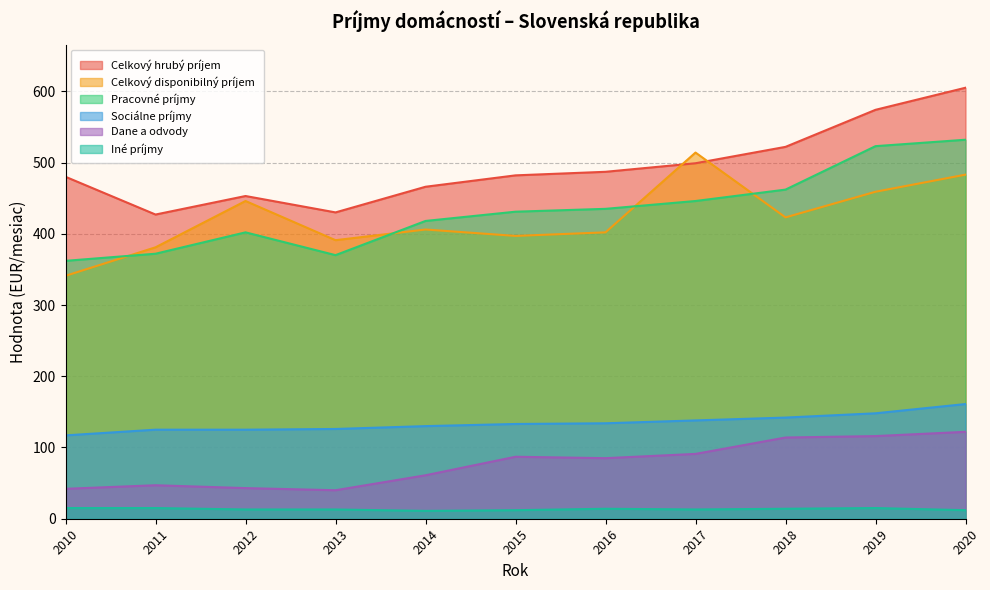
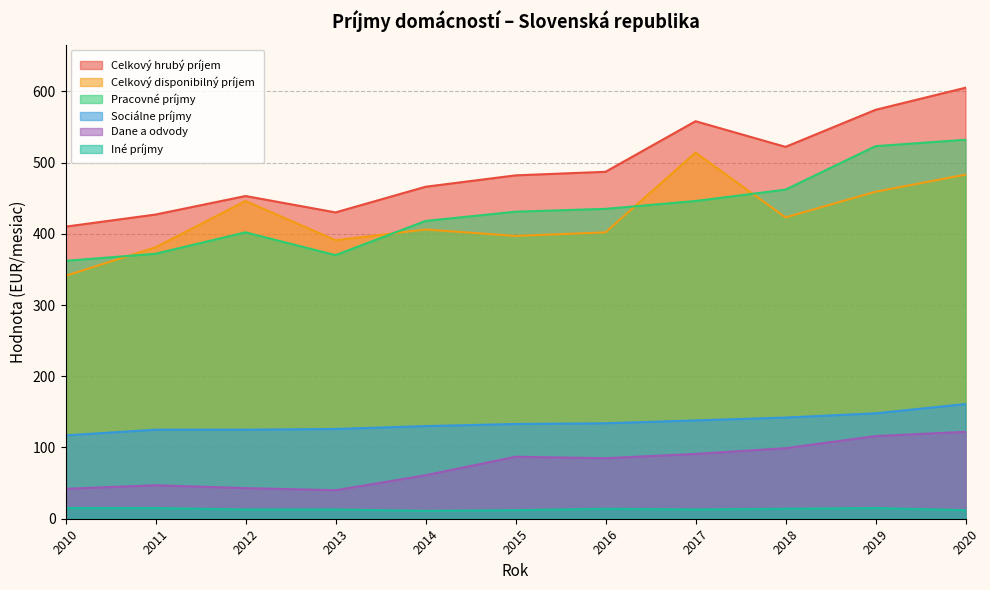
  {
    "Celkový hrubý príjem": {
-     "2010": 480,
+     "2010": 410,
      "2011": 430,
      "2012": 450,
      "2013": 430,
      "2014": 470,
      "2015": 480,
      "2016": 490,
-     "2017": 500,
+     "2017": 560,
      "2018": 520,
      "2019": 570,
      "2020": 610
    },
    "Celkový disponibilný príjem": {
      "2010": 340,
      "2011": 380,
      "2012": 450,
      "2013": 390,
      "2014": 410,
      "2015": 400,
      "2016": 400,
      "2017": 510,
      "2018": 420,
      "2019": 460,
      "2020": 480
    },
    "Sociálne príjmy": {
      "2010": 120,
      "2011": 130,
      "2012": 130,
      "2013": 130,
      "2014": 130,
      "2015": 130,
      "2016": 130,
      "2017": 140,
      "2018": 140,
      "2019": 150,
      "2020": 160
    },
    "Dane a odvody": {
      "2010": 40,
      "2011": 50,
      "2012": 40,
      "2013": 40,
      "2014": 60,
      "2015": 90,
      "2016": 90,
      "2017": 90,
-     "2018": 110,
+     "2018": 100,
      "2019": 120,
      "2020": 120
    }
  }
